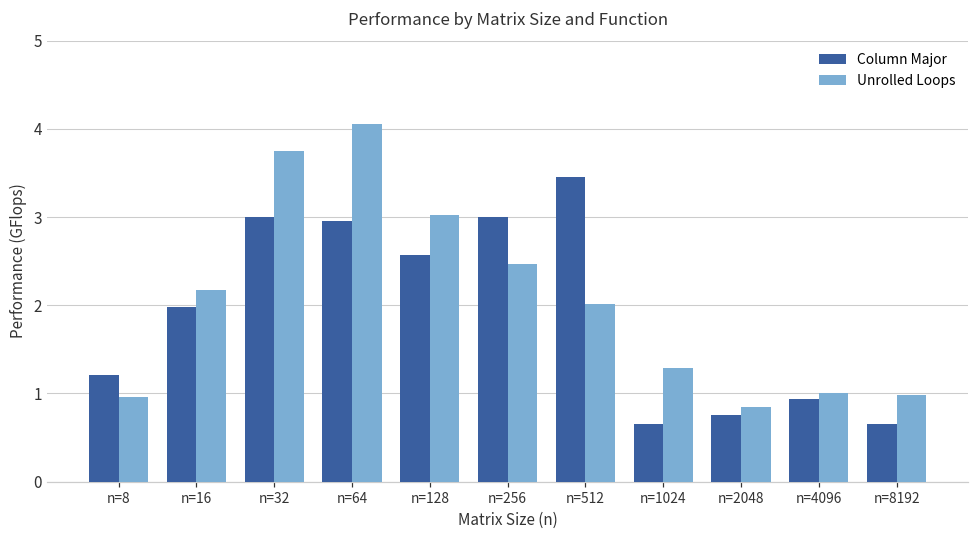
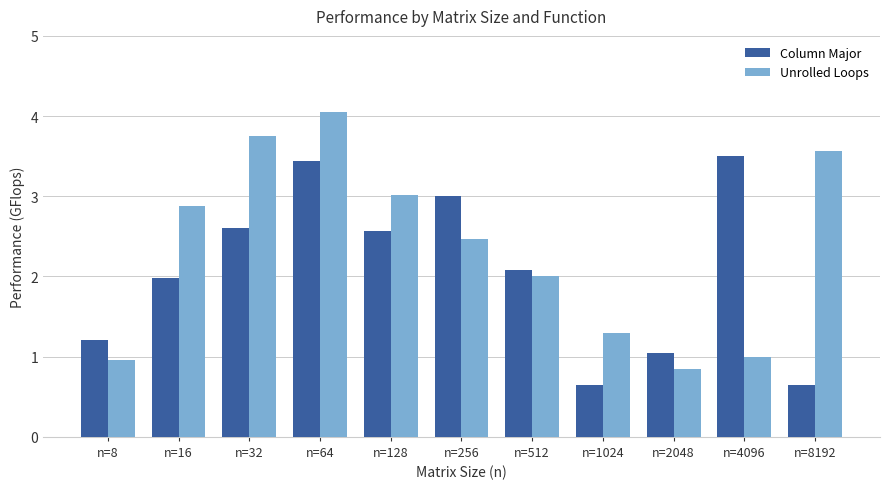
  {
    "Column Major": {
      "n=8": 1.2,
      "n=16": 2.0,
-     "n=32": 3.0,
-     "n=64": 3.0,
+     "n=32": 2.6,
+     "n=64": 3.4,
      "n=128": 2.6,
      "n=256": 3.0,
-     "n=512": 3.5,
+     "n=512": 2.1,
      "n=1024": 0.7,
-     "n=2048": 0.8,
-     "n=4096": 0.9,
+     "n=2048": 1.0,
+     "n=4096": 3.5,
      "n=8192": 0.7
    },
    "Unrolled Loops": {
      "n=8": 1.0,
-     "n=16": 2.2,
+     "n=16": 2.9,
      "n=32": 3.8,
      "n=64": 4.1,
      "n=128": 3.0,
      "n=256": 2.5,
      "n=512": 2.0,
      "n=1024": 1.3,
      "n=2048": 0.9,
      "n=4096": 1.0,
-     "n=8192": 1.0
+     "n=8192": 3.6
    }
  }
